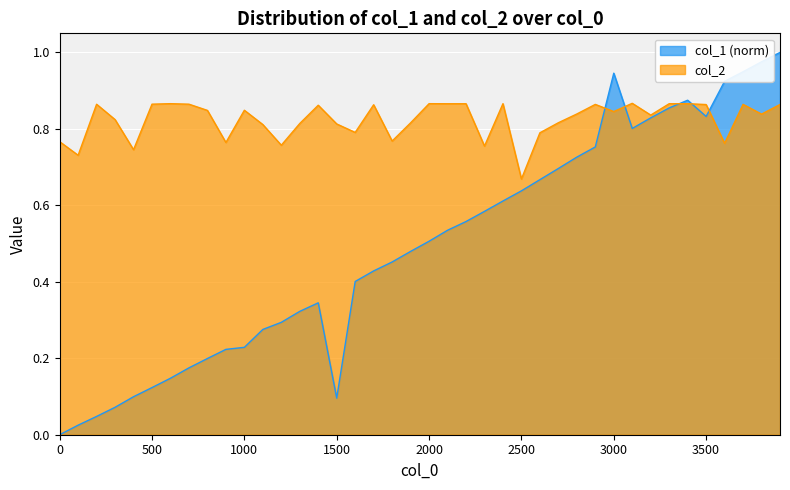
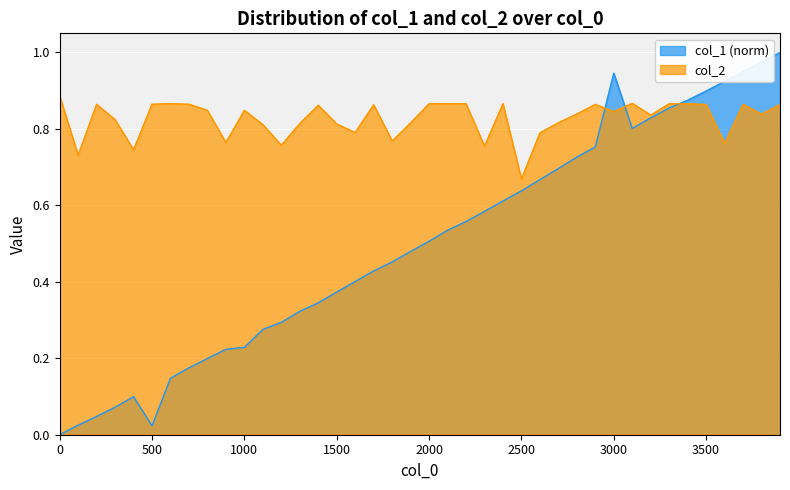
  {
    "col_1 (norm)": {
      "0": 0.00,
-     "500": 0.12,
+     "500": 0.02,
      "1000": 0.23,
-     "1500": 0.10,
+     "1500": 0.37,
      "2000": 0.51,
      "2500": 0.64,
      "3000": 0.95,
-     "3500": 0.83
+     "3500": 0.90
    },
    "col_2": {
-     "0": 0.77,
+     "0": 0.89,
      "500": 0.86,
      "1000": 0.85,
      "1500": 0.81,
      "2000": 0.87,
      "2500": 0.67,
      "3000": 0.85,
      "3500": 0.86
    }
  }
